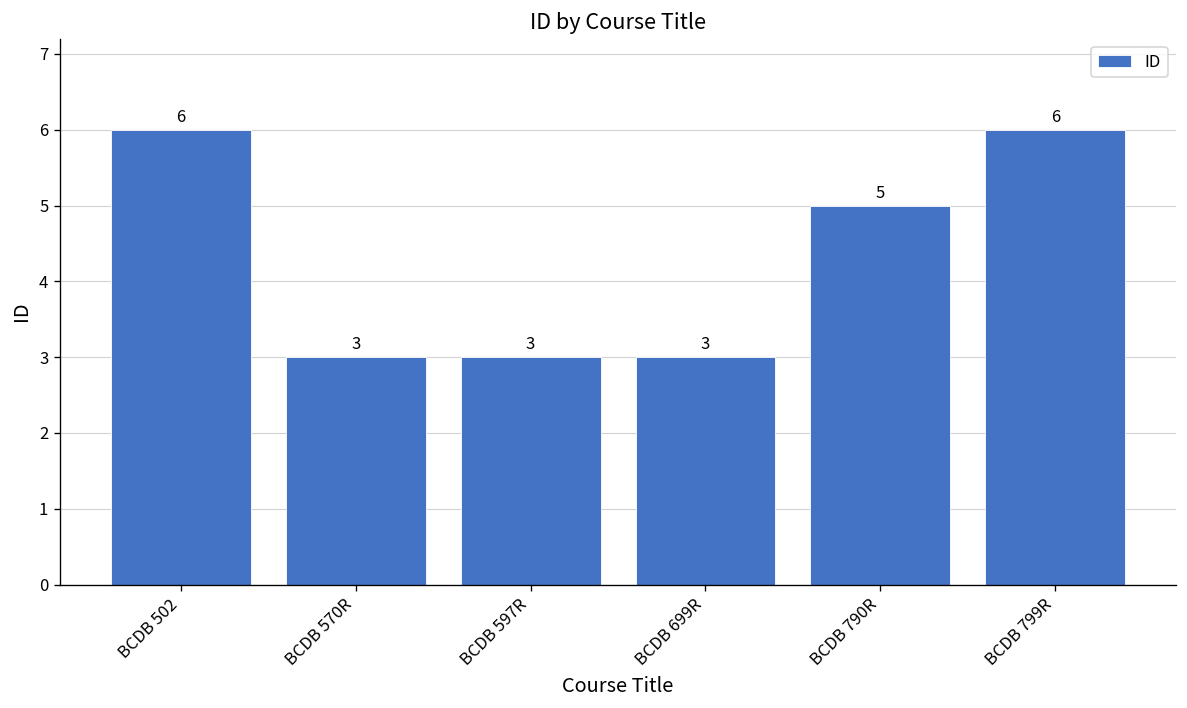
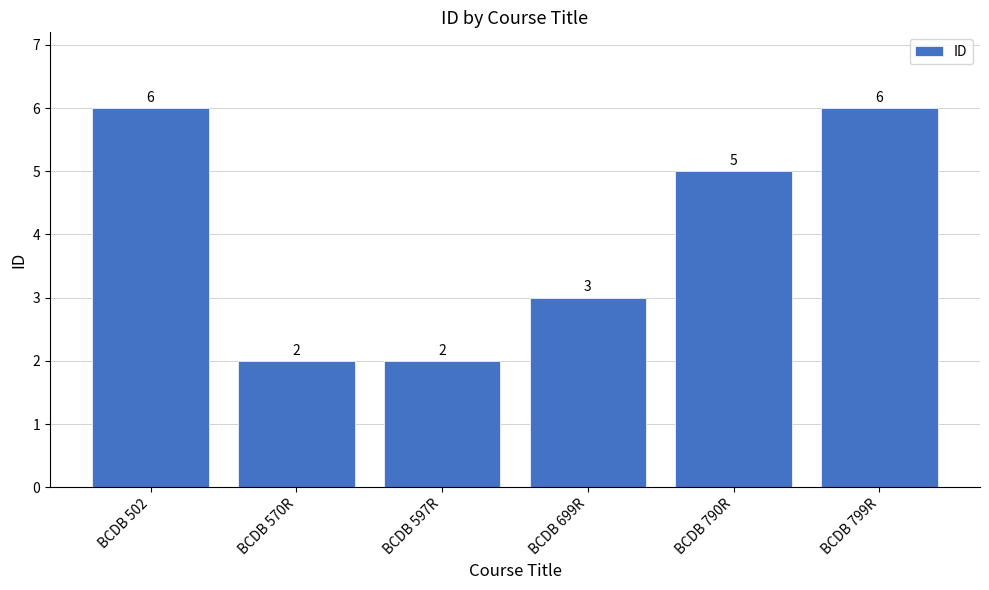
  {
    "BCDB 502": 6,
-   "BCDB 570R": 3,
-   "BCDB 597R": 3,
+   "BCDB 570R": 2,
+   "BCDB 597R": 2,
    "BCDB 699R": 3,
    "BCDB 790R": 5,
    "BCDB 799R": 6
  }
